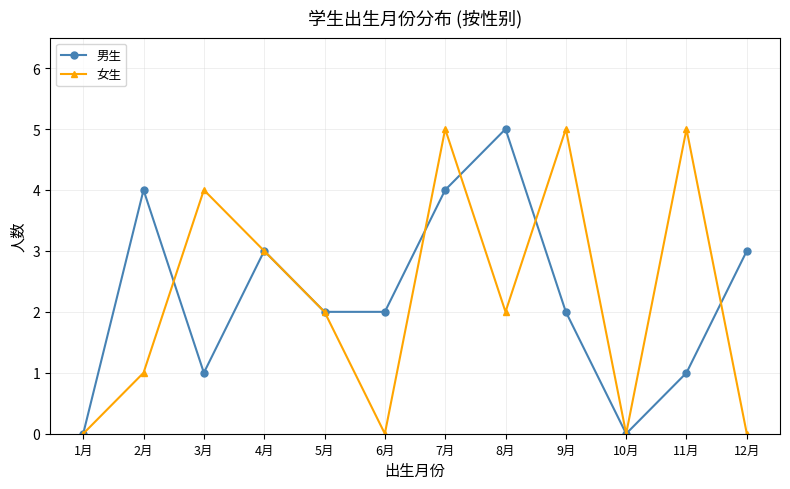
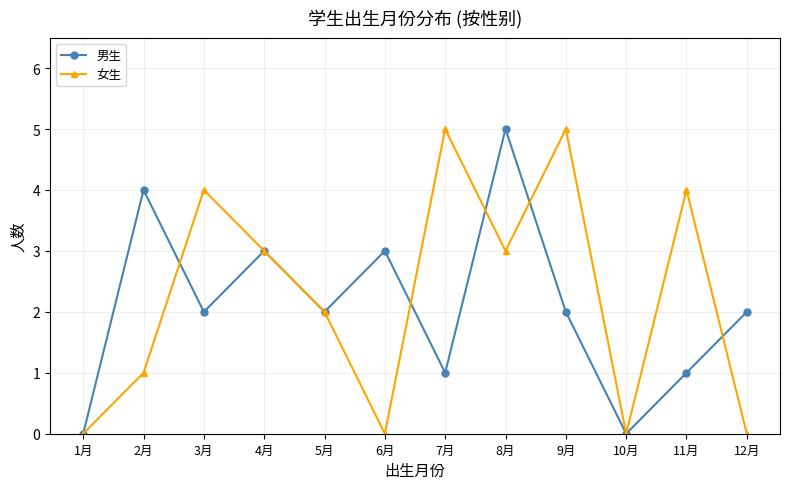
  {
    "男生": {
      "2月": 4,
-     "3月": 1,
-     "6月": 2,
-     "7月": 4,
+     "3月": 2,
+     "6月": 3,
+     "7月": 1,
      "8月": 5,
      "9月": 2,
      "11月": 1,
-     "12月": 3
+     "12月": 2
    },
    "女生": {
      "2月": 1,
      "3月": 4,
      "6月": 0,
      "7月": 5,
-     "8月": 2,
+     "8月": 3,
      "9月": 5,
-     "11月": 5,
+     "11月": 4,
      "12月": 0
    }
  }
